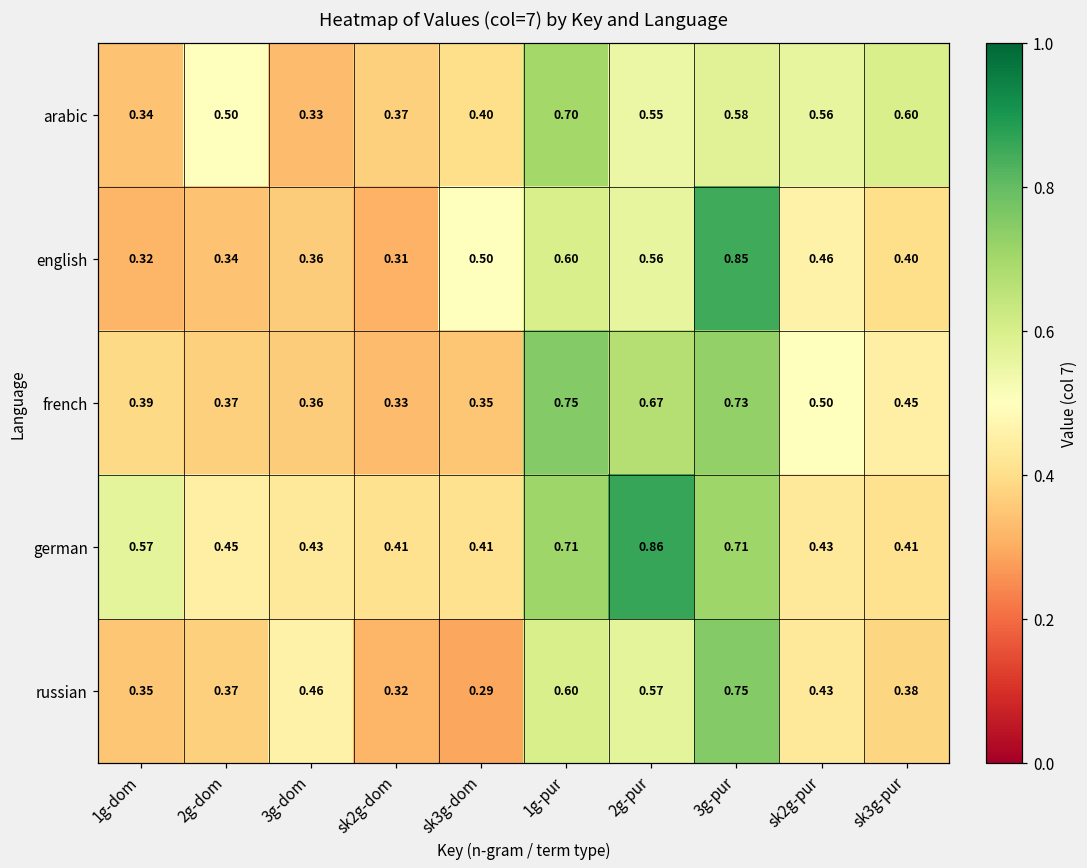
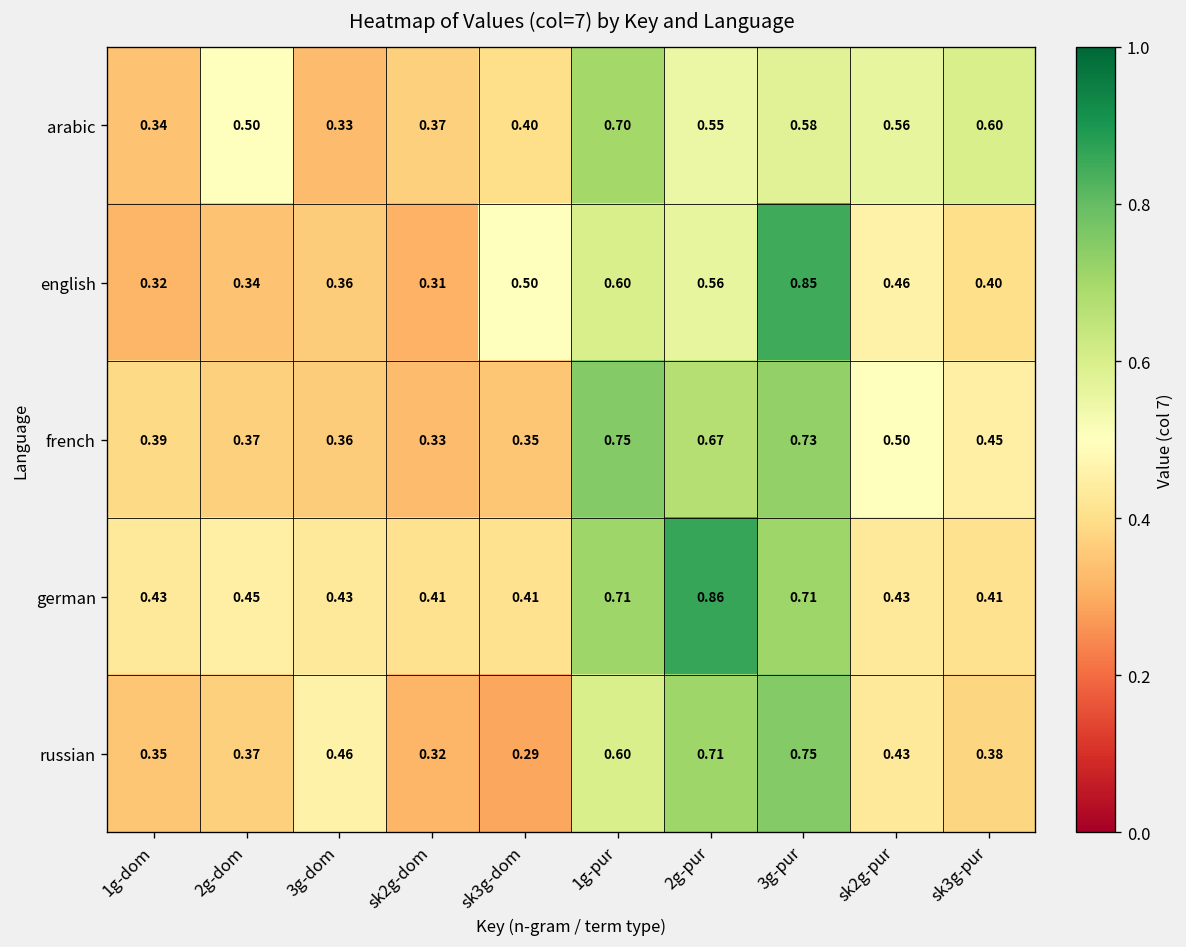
  {
    "arabic": {
      "1g-dom": 0.34,
      "2g-dom": 0.50,
      "3g-dom": 0.33,
      "sk2g-dom": 0.37,
      "sk3g-dom": 0.40,
      "1g-pur": 0.70,
      "2g-pur": 0.55,
      "3g-pur": 0.58,
      "sk2g-pur": 0.56,
      "sk3g-pur": 0.60
    },
    "english": {
      "1g-dom": 0.32,
      "2g-dom": 0.34,
      "3g-dom": 0.36,
      "sk2g-dom": 0.31,
      "sk3g-dom": 0.50,
      "1g-pur": 0.60,
      "2g-pur": 0.56,
      "3g-pur": 0.85,
      "sk2g-pur": 0.46,
      "sk3g-pur": 0.40
    },
    "french": {
      "1g-dom": 0.39,
      "2g-dom": 0.37,
      "3g-dom": 0.36,
      "sk2g-dom": 0.33,
      "sk3g-dom": 0.35,
      "1g-pur": 0.75,
      "2g-pur": 0.67,
      "3g-pur": 0.73,
      "sk2g-pur": 0.50,
      "sk3g-pur": 0.45
    },
    "german": {
-     "1g-dom": 0.57,
+     "1g-dom": 0.43,
      "2g-dom": 0.45,
      "3g-dom": 0.43,
      "sk2g-dom": 0.41,
      "sk3g-dom": 0.41,
      "1g-pur": 0.71,
      "2g-pur": 0.86,
      "3g-pur": 0.71,
      "sk2g-pur": 0.43,
      "sk3g-pur": 0.41
    },
    "russian": {
      "1g-dom": 0.35,
      "2g-dom": 0.37,
      "3g-dom": 0.46,
      "sk2g-dom": 0.32,
      "sk3g-dom": 0.29,
      "1g-pur": 0.60,
-     "2g-pur": 0.57,
+     "2g-pur": 0.71,
      "3g-pur": 0.75,
      "sk2g-pur": 0.43,
      "sk3g-pur": 0.38
    }
  }
